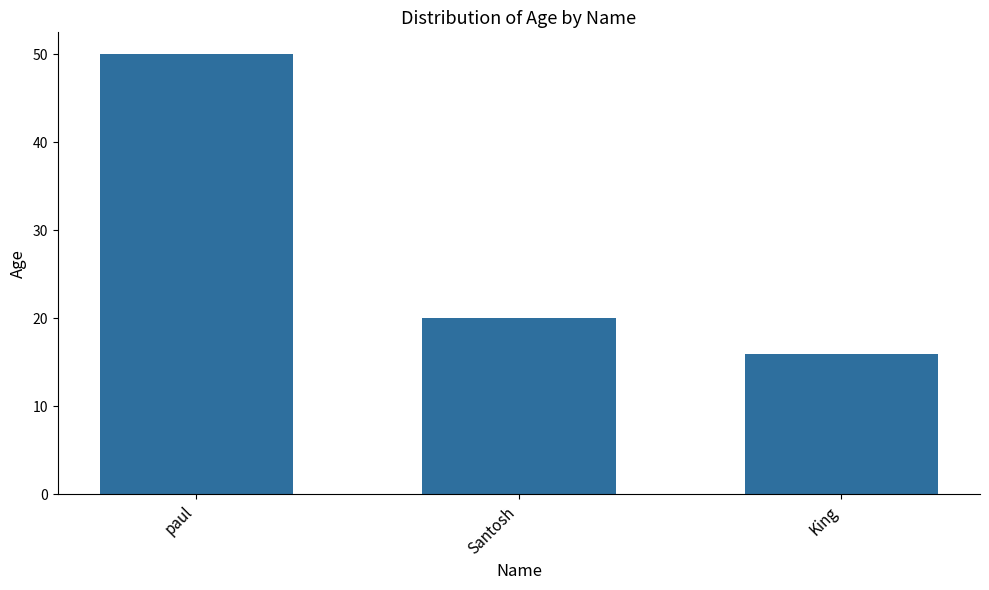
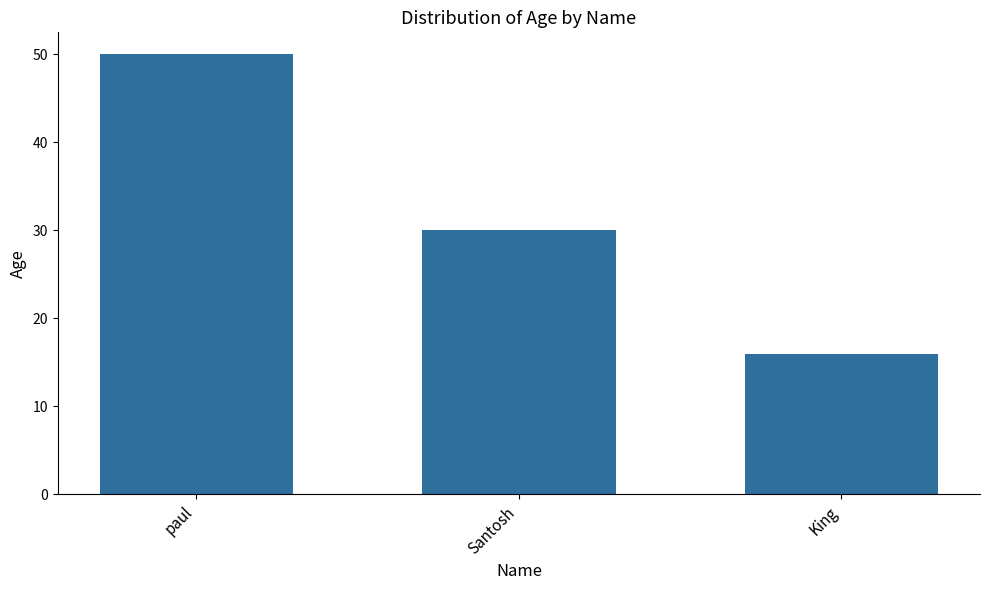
  {
    "paul": 50,
-   "Santosh": 20,
+   "Santosh": 30,
    "King": 16
  }
